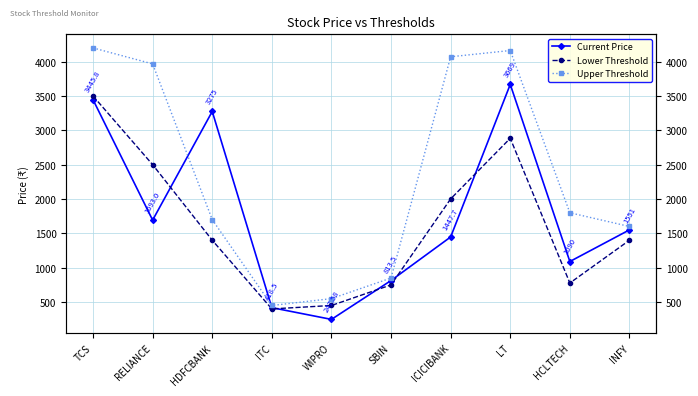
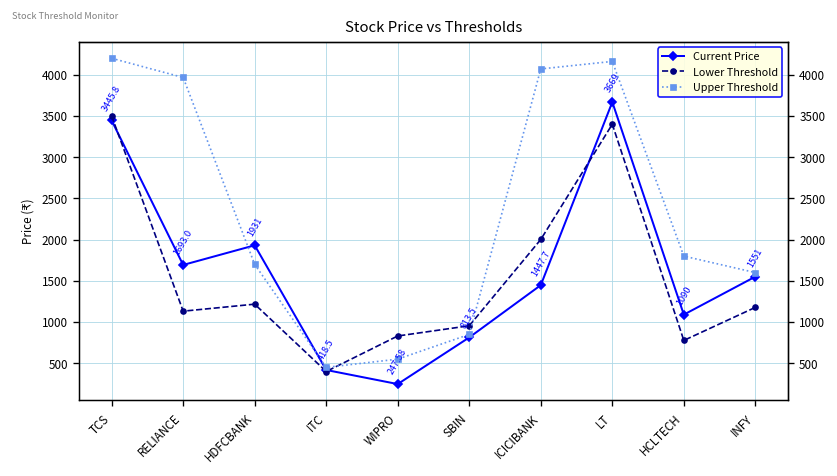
  {
    "Current Price": {
      "TCS": 3445.8,
      "RELIANCE": 1693.0,
-     "HDFCBANK": 3275,
+     "HDFCBANK": 1931,
      "ICICIBANK": 1447.7,
      "LT": 3669,
      "HCLTECH": 1090,
      "INFY": 1551
    },
    "Lower Threshold": {
-     "RELIANCE": 2500,
-     "HDFCBANK": 1400,
-     "WIPRO": 500,
-     "SBIN": 800,
+     "RELIANCE": 1100,
+     "HDFCBANK": 1200,
+     "WIPRO": 800,
+     "SBIN": 1000,
      "ICICIBANK": 2000,
-     "LT": 2900,
+     "LT": 3400,
      "HCLTECH": 800,
-     "INFY": 1400
+     "INFY": 1200
    },
    "Upper Threshold": {
      "TCS": 4200,
      "RELIANCE": 4000,
      "HDFCBANK": 1700,
      "ICICIBANK": 4100,
      "LT": 4200,
      "HCLTECH": 1800
    }
  }
